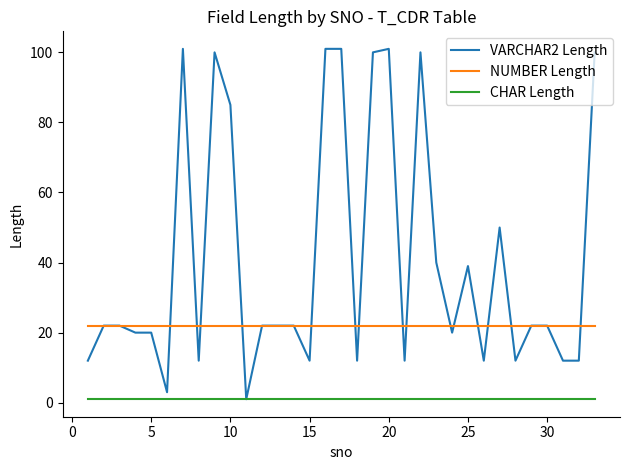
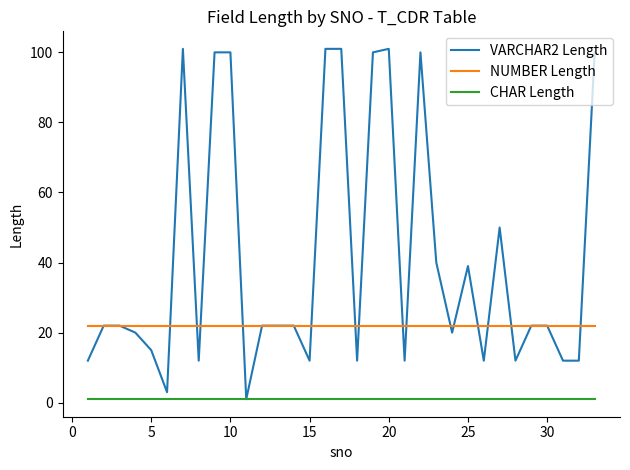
  {
    "VARCHAR2 Length": {
-     "5": 20,
-     "10": 85,
+     "5": 15,
+     "10": 100,
      "15": 12,
      "20": 101,
      "25": 39
    },
    "NUMBER Length": {
      "5": 22,
      "10": 22,
      "15": 22,
      "20": 22,
      "25": 22
    },
    "CHAR Length": {
      "5": 1,
      "10": 1,
      "15": 1,
      "20": 1,
      "25": 1,
      "30": 1
    }
  }
